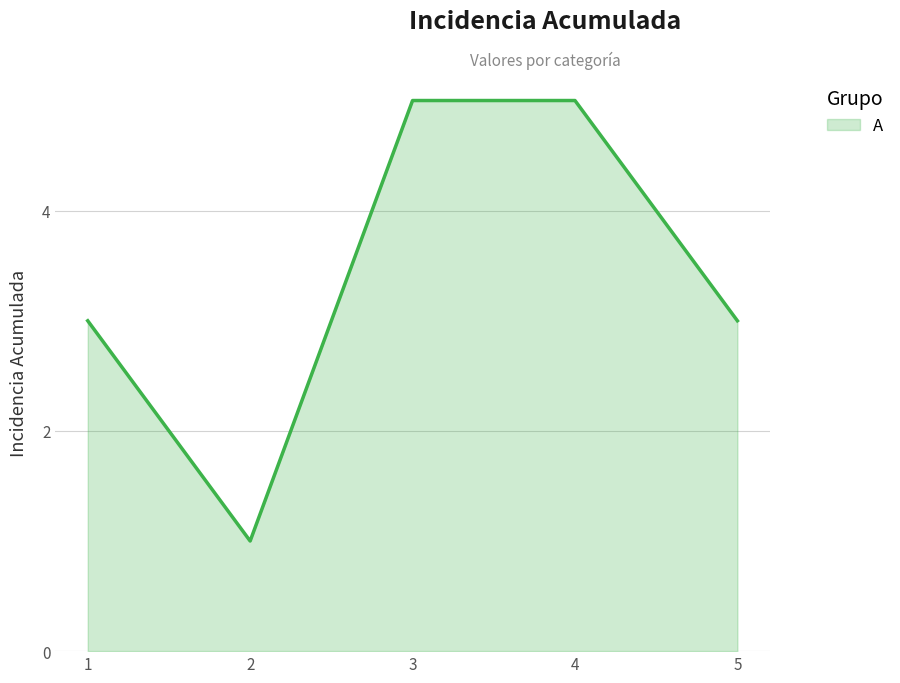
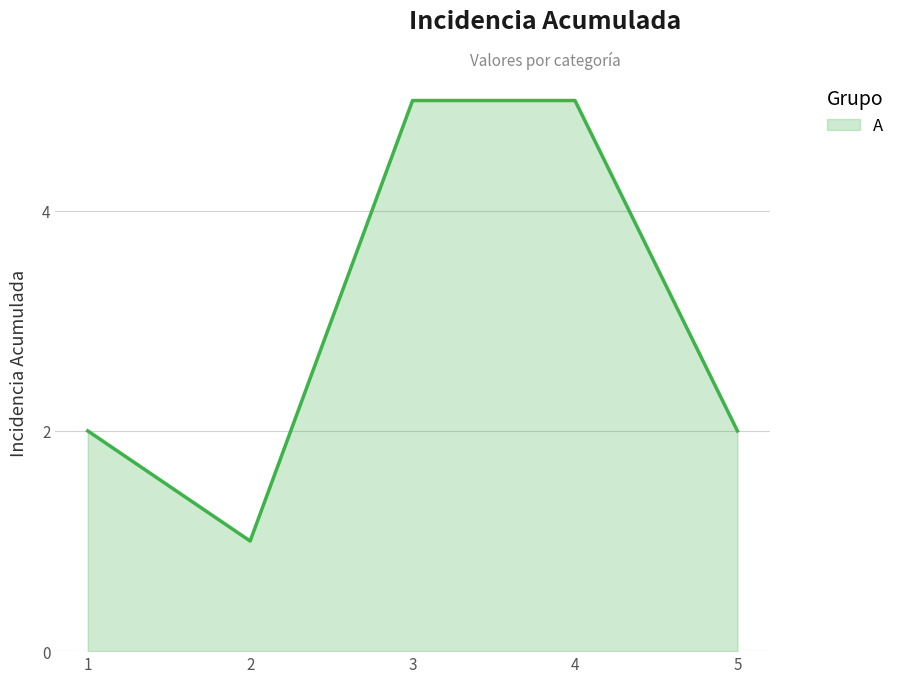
  {
-   "1": 3,
+   "1": 2,
    "2": 1,
    "3": 5,
    "4": 5,
-   "5": 3
+   "5": 2
  }
